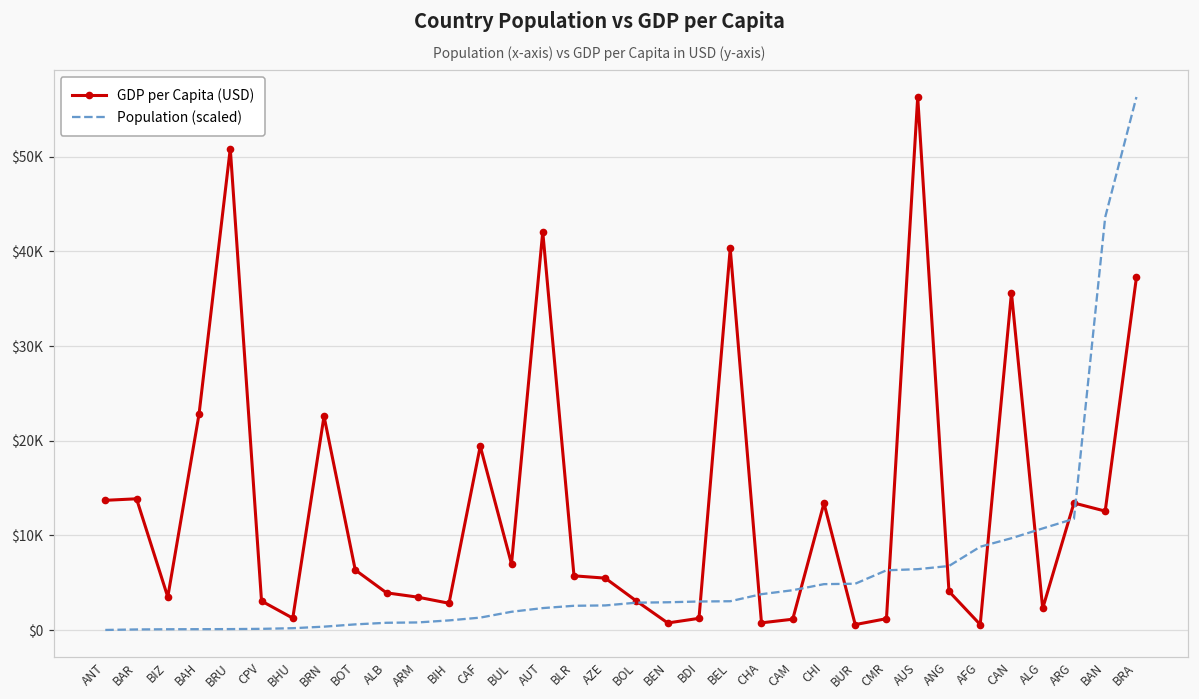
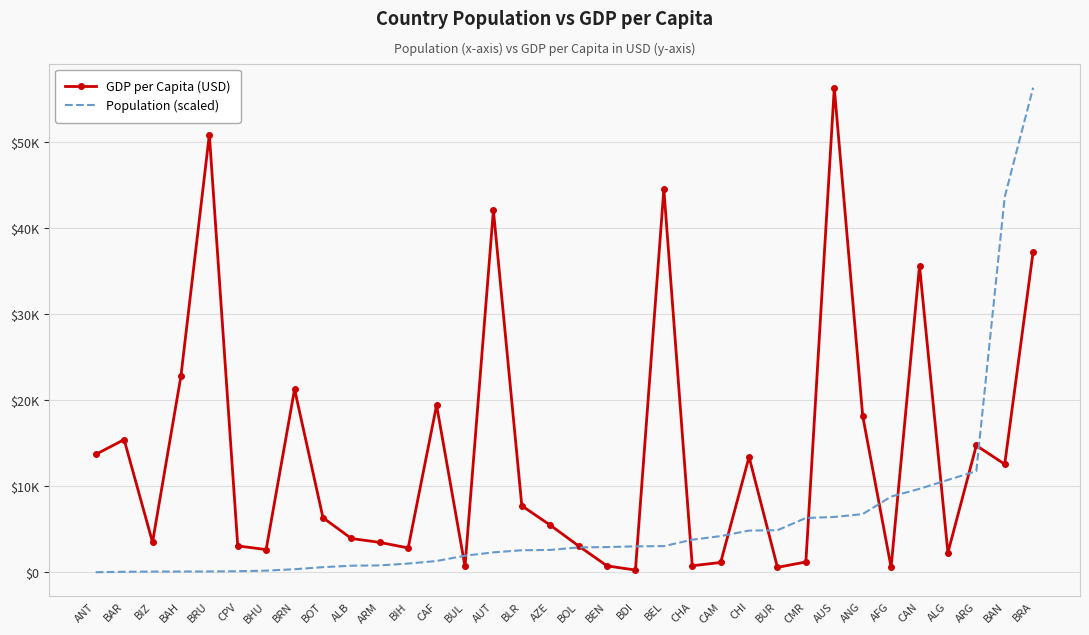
  {
    "GDP per Capita (USD)": {
      "ANT": "$14000",
-     "BAR": "$14000",
+     "BAR": "$15000",
      "BIZ": "$4000",
      "BAH": "$23000",
      "BRU": "$51000",
      "CPV": "$3000",
-     "BHU": "$1000",
-     "BRN": "$23000",
+     "BHU": "$3000",
+     "BRN": "$21000",
      "BOT": "$6000",
      "ALB": "$4000",
      "ARM": "$3000",
      "BIH": "$3000",
      "CAF": "$19000",
-     "BUL": "$7000",
+     "BUL": "$1000",
      "AUT": "$42000",
-     "BLR": "$6000",
+     "BLR": "$8000",
      "AZE": "$5000",
      "BEN": "$1000",
-     "BDI": "$1000",
-     "BEL": "$40000",
+     "BDI": "$0",
+     "BEL": "$45000",
      "CHA": "$1000",
      "CAM": "$1000",
      "CHI": "$13000",
      "BUR": "$1000",
      "CMR": "$1000",
      "AUS": "$56000",
-     "ANG": "$4000",
+     "ANG": "$18000",
      "AFG": "$1000",
      "CAN": "$36000",
      "ALG": "$2000",
-     "ARG": "$13000",
+     "ARG": "$15000",
      "BAN": "$13000",
      "BRA": "$37000"
    },
    "Population (scaled)": {
      "ANT": "$0",
      "BAR": "$0",
      "BIZ": "$0",
      "BAH": "$0",
      "BRU": "$0",
      "CPV": "$0",
      "BHU": "$0",
      "BRN": "$0",
      "BOT": "$1000",
      "ALB": "$1000",
      "ARM": "$1000",
      "BIH": "$1000",
      "CAF": "$1000",
      "BUL": "$2000",
      "AUT": "$2000",
      "BLR": "$3000",
      "AZE": "$3000",
      "BEN": "$3000",
      "BDI": "$3000",
      "BEL": "$3000",
      "CHA": "$4000",
      "CAM": "$4000",
      "CHI": "$5000",
      "BUR": "$5000",
      "CMR": "$6000",
      "AUS": "$6000",
      "ANG": "$7000",
      "AFG": "$9000",
      "CAN": "$10000",
      "ALG": "$11000",
      "ARG": "$12000",
      "BAN": "$44000",
      "BRA": "$56000"
    }
  }
